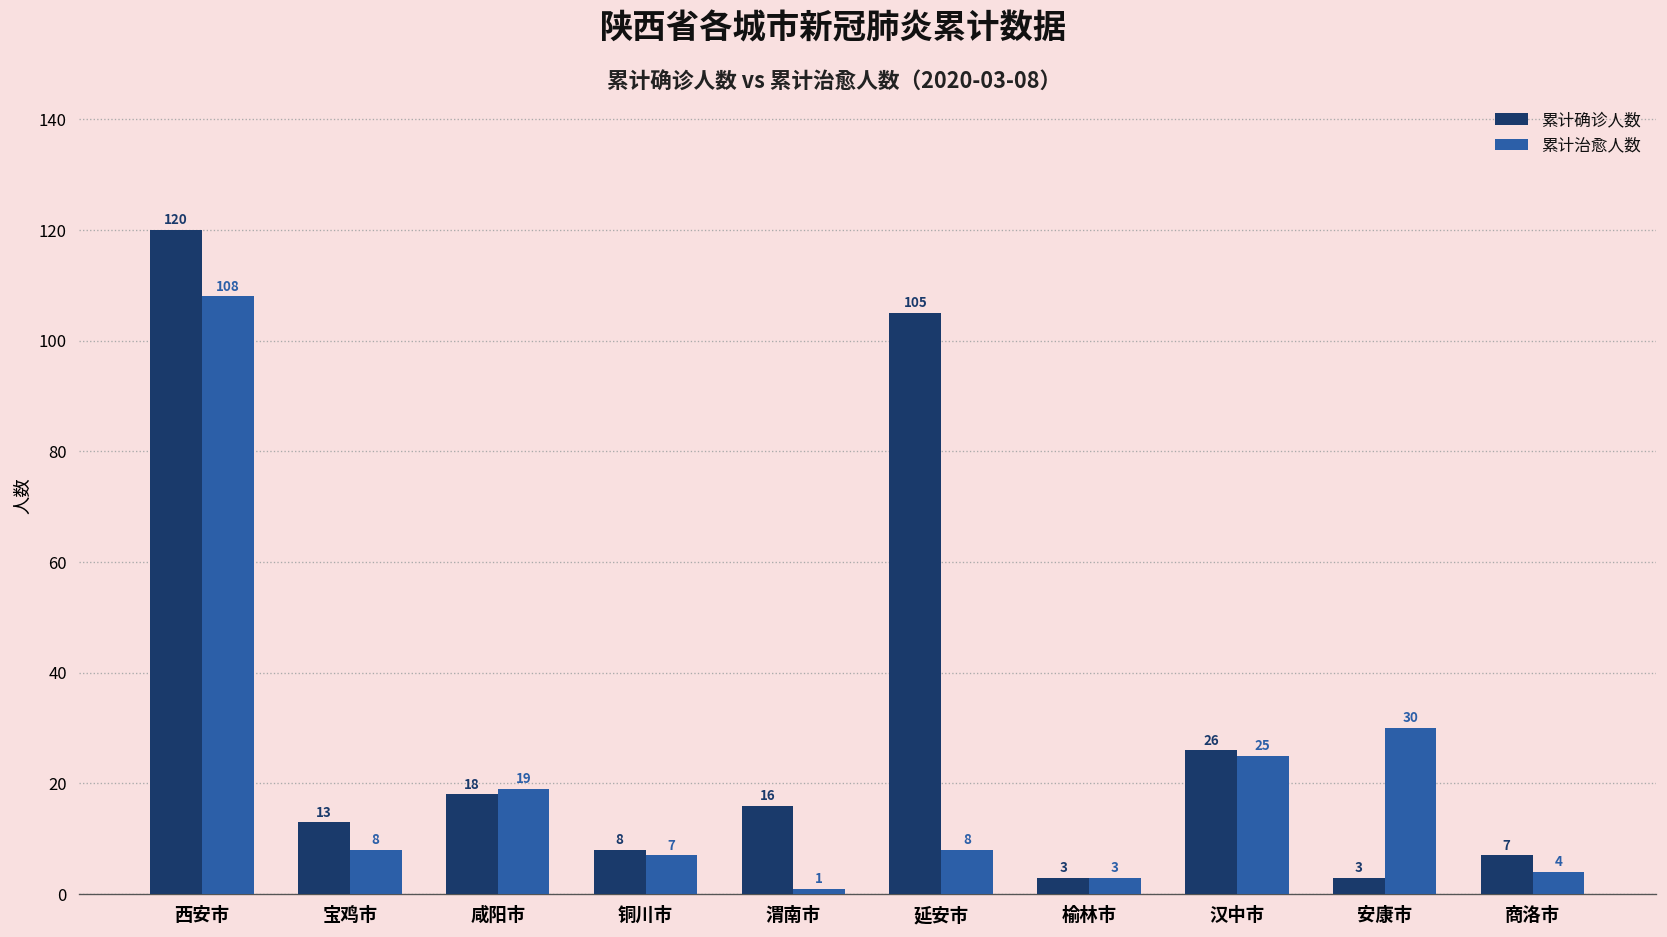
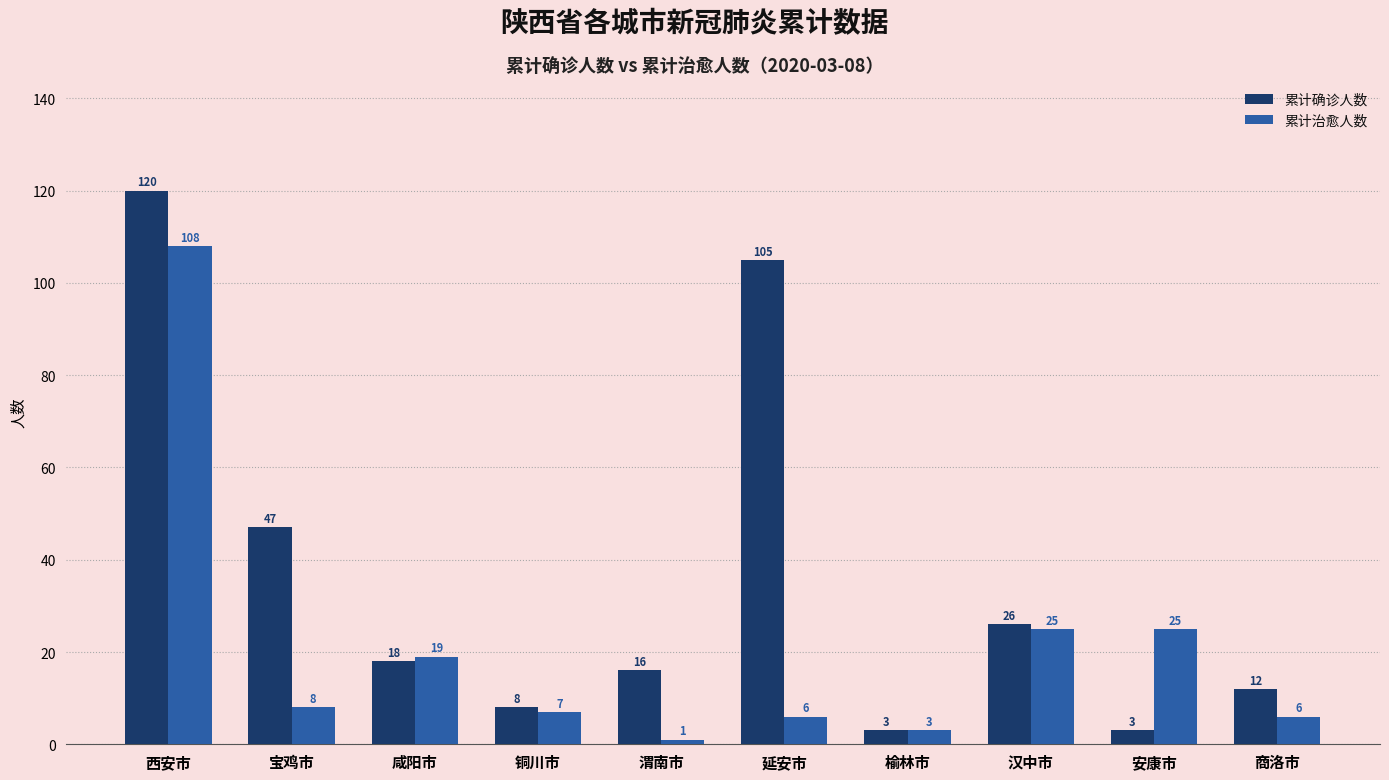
  {
    "累计确诊人数": {
      "西安市": 120,
-     "宝鸡市": 13,
+     "宝鸡市": 47,
      "咸阳市": 18,
      "铜川市": 8,
      "渭南市": 16,
      "延安市": 105,
      "榆林市": 3,
      "汉中市": 26,
      "安康市": 3,
-     "商洛市": 7
+     "商洛市": 12
    },
    "累计治愈人数": {
      "西安市": 108,
      "宝鸡市": 8,
      "咸阳市": 19,
      "铜川市": 7,
      "渭南市": 1,
-     "延安市": 8,
+     "延安市": 6,
      "榆林市": 3,
      "汉中市": 25,
-     "安康市": 30,
-     "商洛市": 4
+     "安康市": 25,
+     "商洛市": 6
    }
  }
